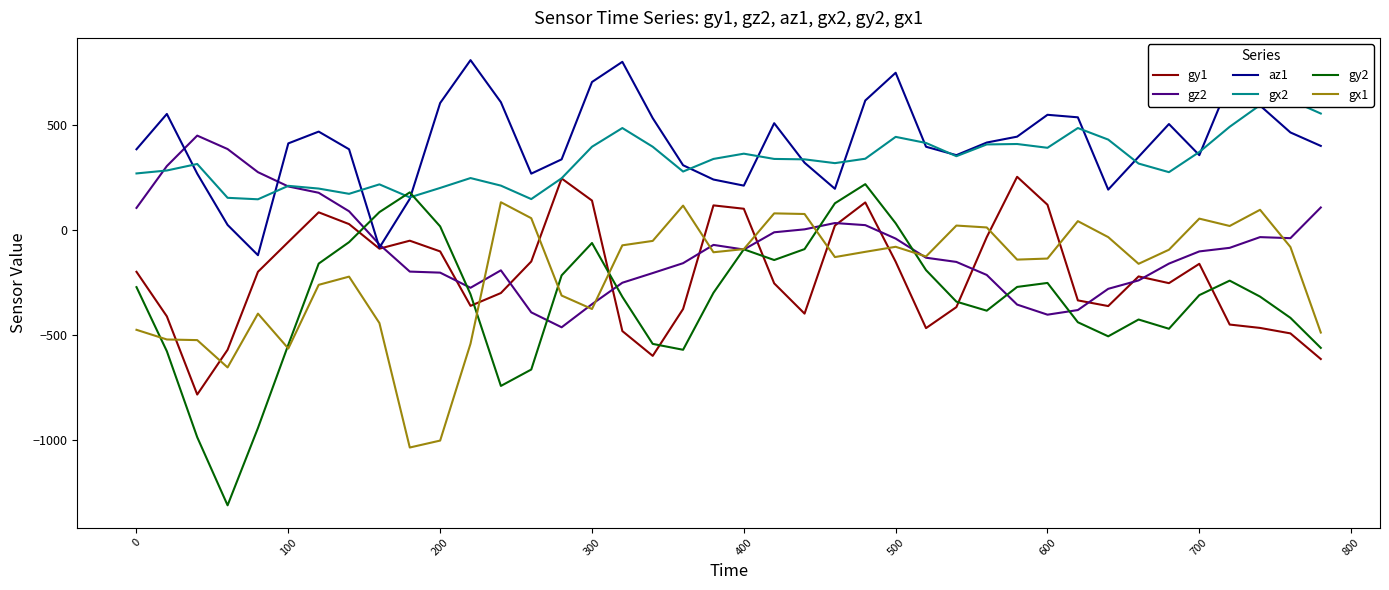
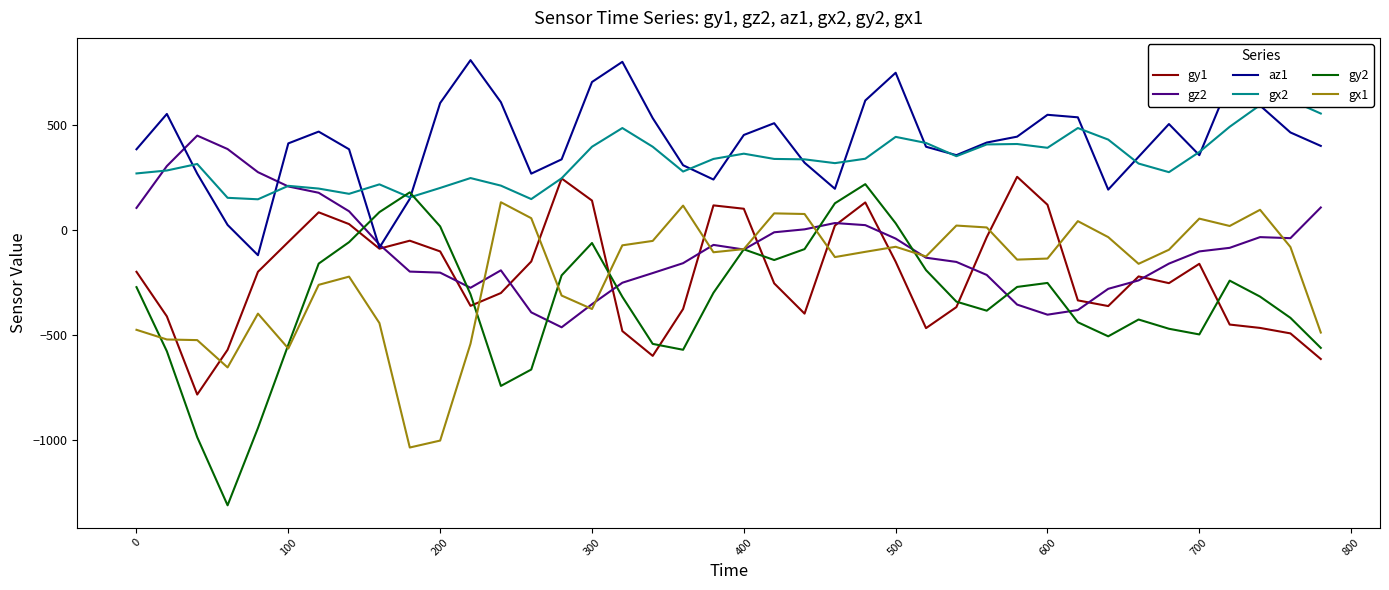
  {
    "gy1": {
      "0": -200,
      "100": -60,
      "200": -100,
      "300": 140,
      "400": 100,
      "500": -150,
      "600": 120,
      "700": -160
    },
    "gz2": {
      "0": 110,
      "200": -200,
      "300": -350,
      "500": -40,
      "600": -400,
      "700": -100
    },
    "az1": {
      "0": 380,
      "100": 410,
      "200": 600,
      "300": 700,
-     "400": 210,
+     "400": 450,
      "500": 750,
      "600": 550,
      "700": 360
    },
    "gx2": {
      "0": 270,
      "200": 200,
      "300": 400,
      "400": 360,
      "500": 440,
      "600": 390,
      "700": 370
    },
    "gy2": {
      "0": -270,
      "100": -550,
      "200": 20,
      "300": -60,
      "500": 30,
      "600": -250,
-     "700": -310
+     "700": -500
    },
    "gx1": {
      "0": -480,
      "100": -560,
      "200": -1000,
      "300": -380,
      "500": -80,
      "600": -140,
      "700": 50
    }
  }
